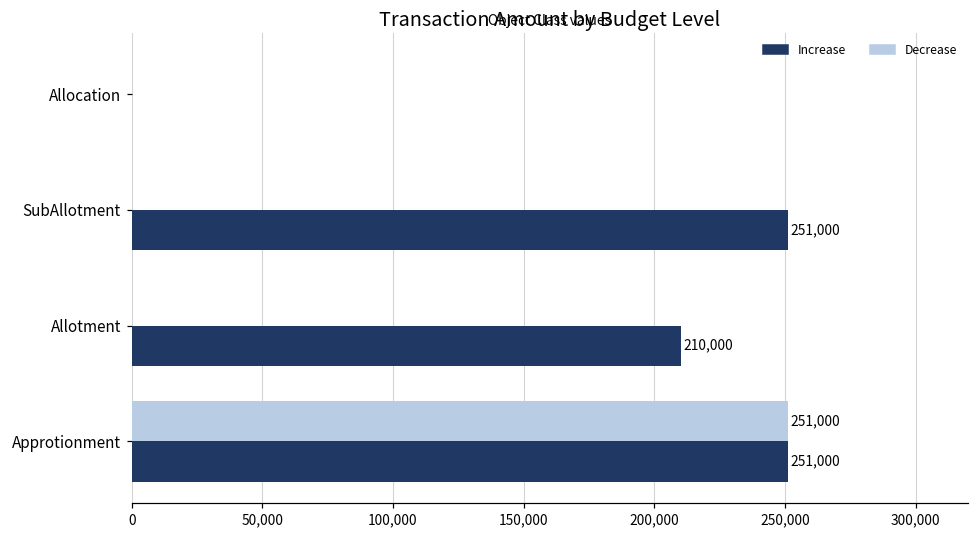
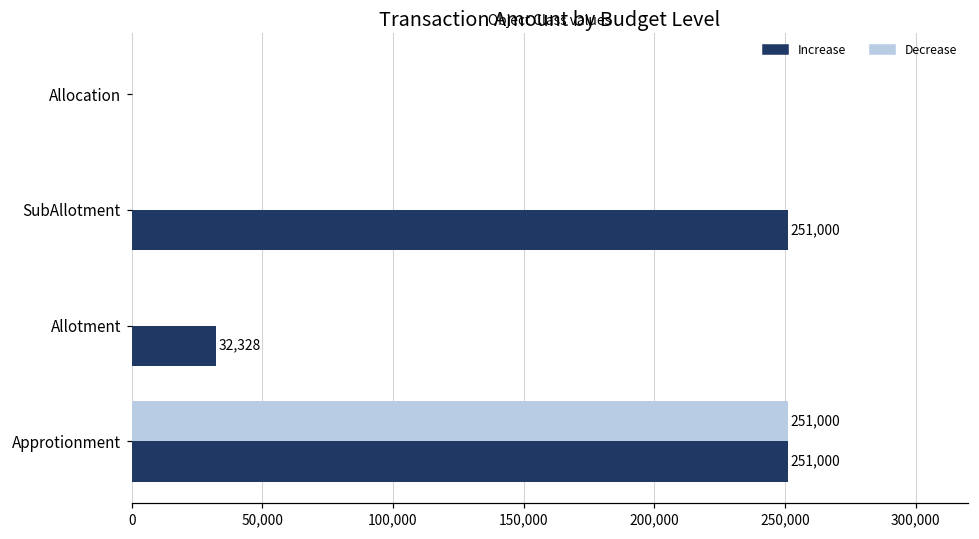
  {
    "Increase": {
      "SubAllotment": "251,000",
-     "Allotment": "210,000",
+     "Allotment": "32,328",
      "Approtionment": "251,000"
    },
    "Decrease": {
      "Approtionment": "251,000"
    }
  }
